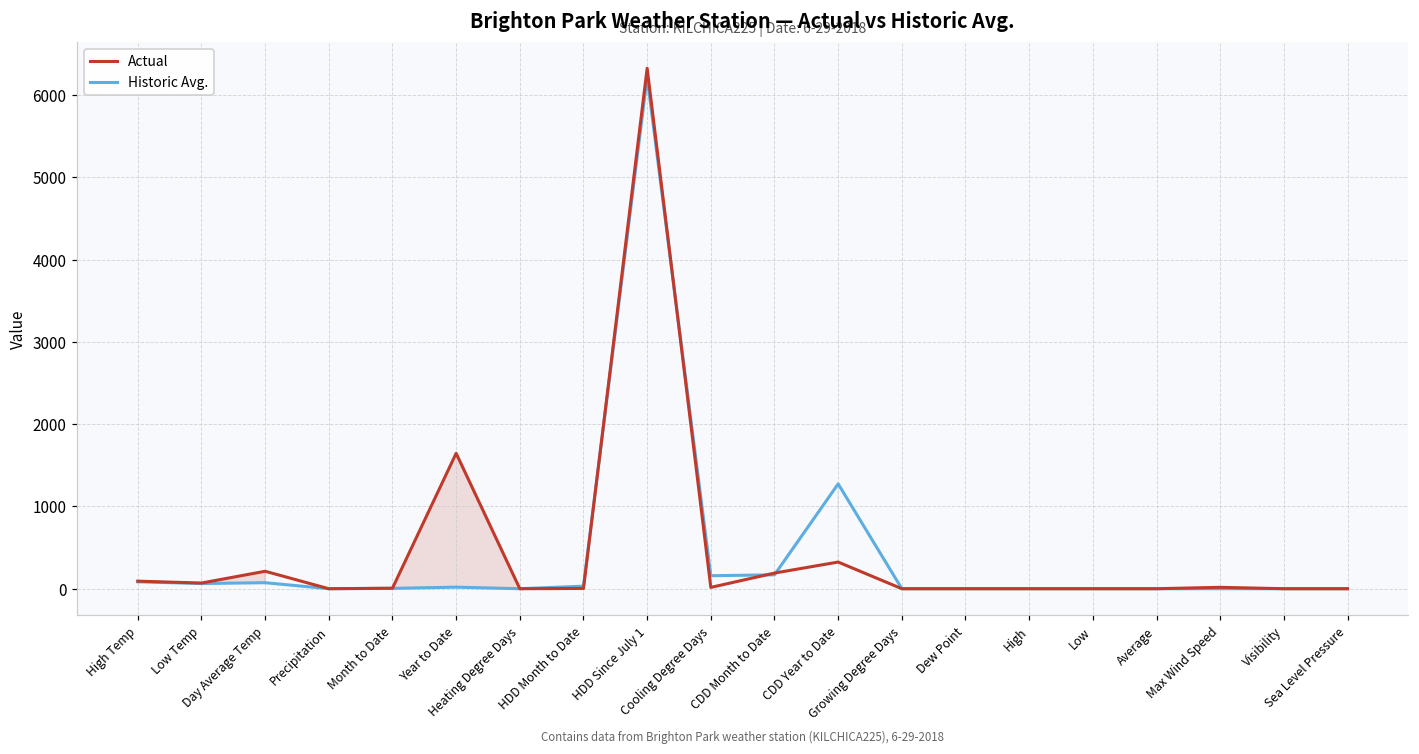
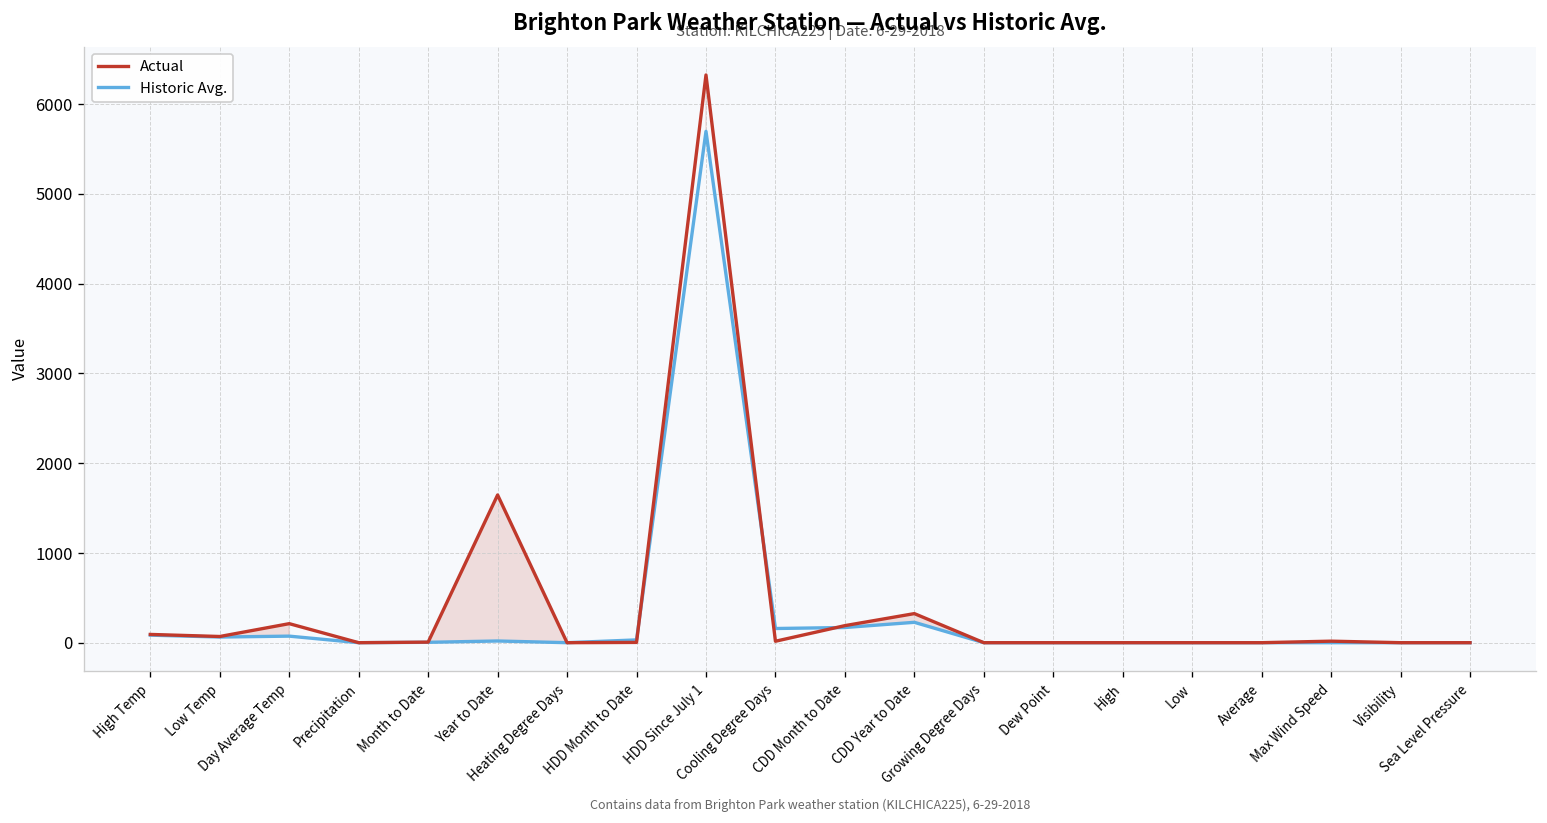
  {
    "Actual": {
      "Day Average Temp": 200,
      "Year to Date": 1600,
      "HDD Since July 1": 6300,
      "Cooling Degree Days": 0,
      "CDD Year to Date": 300
    },
    "Historic Avg.": {
      "Day Average Temp": 100,
      "Year to Date": 0,
-     "HDD Since July 1": 6200,
+     "HDD Since July 1": 5700,
      "Cooling Degree Days": 200,
-     "CDD Year to Date": 1300
+     "CDD Year to Date": 200
    }
  }
